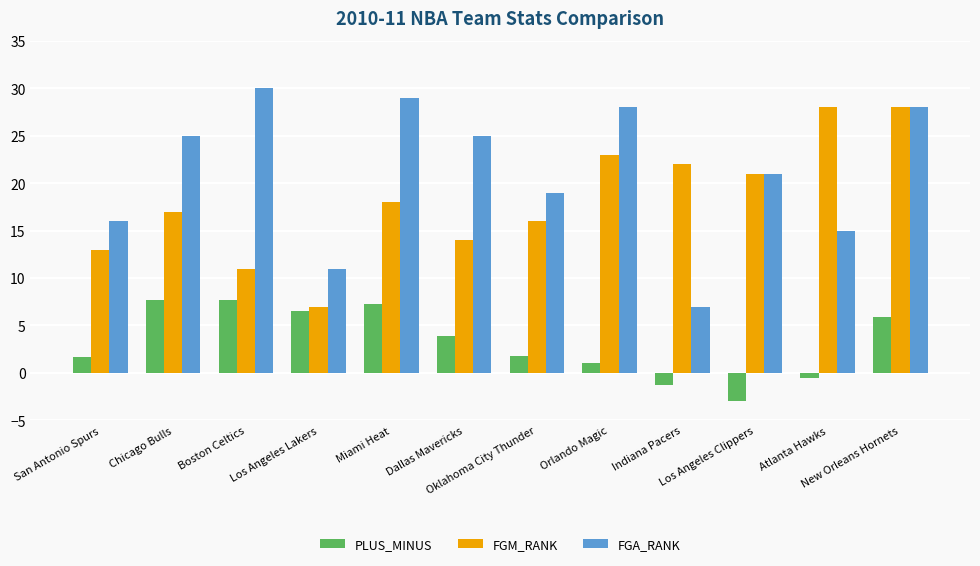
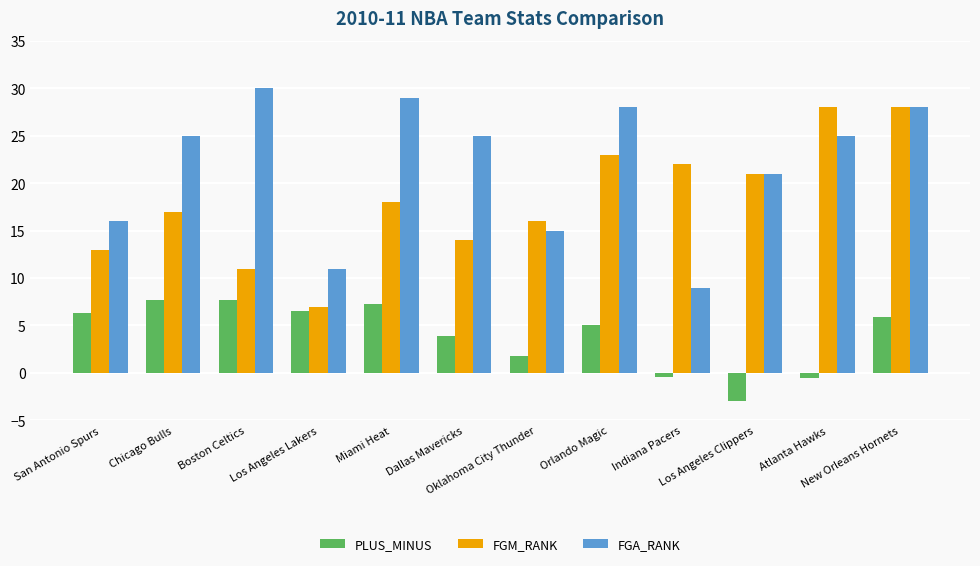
  {
    "PLUS_MINUS": {
-     "San Antonio Spurs": 2,
+     "San Antonio Spurs": 6,
      "Chicago Bulls": 8,
      "Boston Celtics": 8,
      "Los Angeles Lakers": 7,
      "Miami Heat": 7,
      "Dallas Mavericks": 4,
      "Oklahoma City Thunder": 2,
-     "Orlando Magic": 1,
-     "Indiana Pacers": -1,
+     "Orlando Magic": 5,
+     "Indiana Pacers": 0,
      "Los Angeles Clippers": -3,
      "Atlanta Hawks": -1,
      "New Orleans Hornets": 6
    },
    "FGM_RANK": {
      "San Antonio Spurs": 13,
      "Chicago Bulls": 17,
      "Boston Celtics": 11,
      "Los Angeles Lakers": 7,
      "Miami Heat": 18,
      "Dallas Mavericks": 14,
      "Oklahoma City Thunder": 16,
      "Orlando Magic": 23,
      "Indiana Pacers": 22,
      "Los Angeles Clippers": 21,
      "Atlanta Hawks": 28,
      "New Orleans Hornets": 28
    },
    "FGA_RANK": {
      "San Antonio Spurs": 16,
      "Chicago Bulls": 25,
      "Boston Celtics": 30,
      "Los Angeles Lakers": 11,
      "Miami Heat": 29,
      "Dallas Mavericks": 25,
-     "Oklahoma City Thunder": 19,
+     "Oklahoma City Thunder": 15,
      "Orlando Magic": 28,
-     "Indiana Pacers": 7,
+     "Indiana Pacers": 9,
      "Los Angeles Clippers": 21,
-     "Atlanta Hawks": 15,
+     "Atlanta Hawks": 25,
      "New Orleans Hornets": 28
    }
  }
